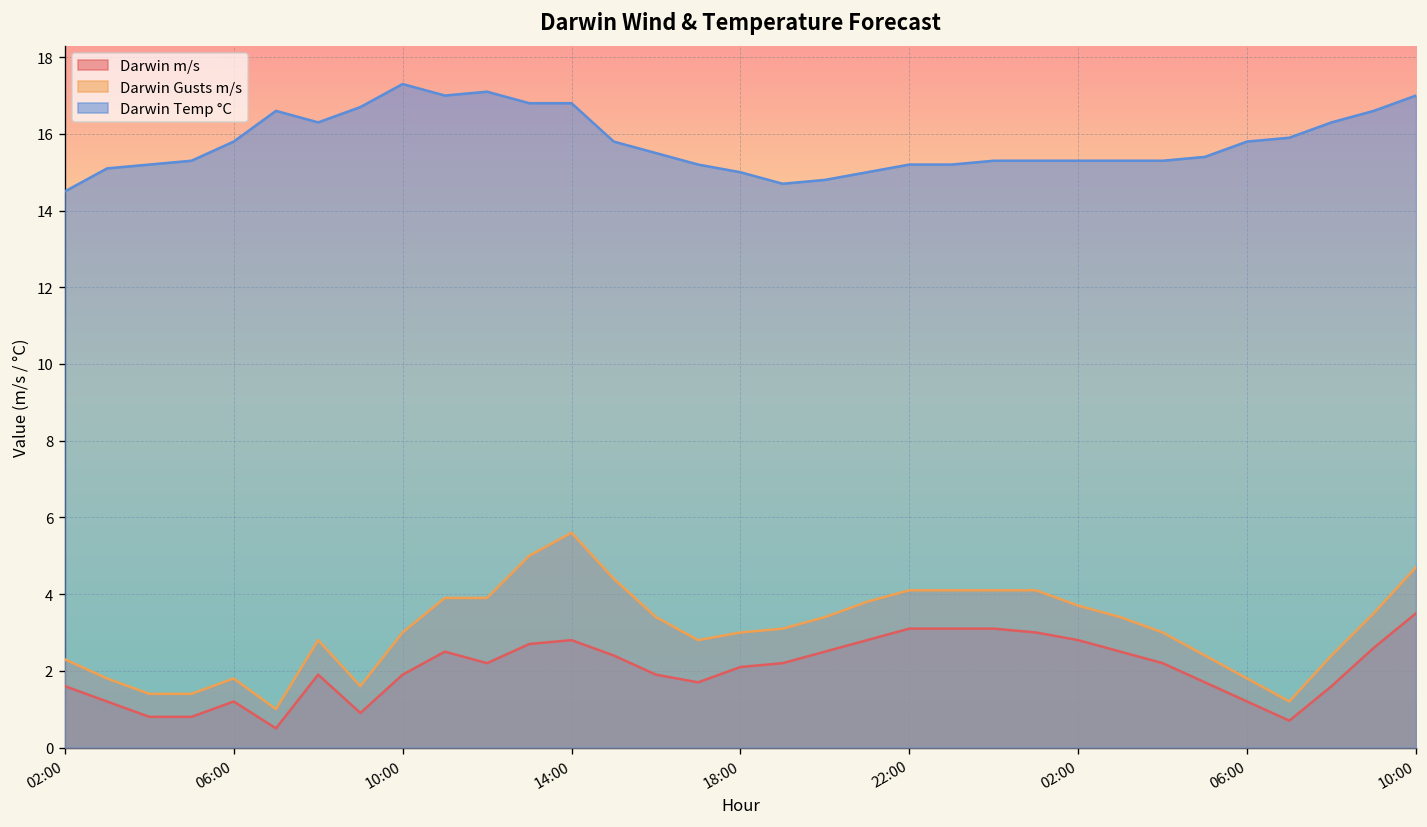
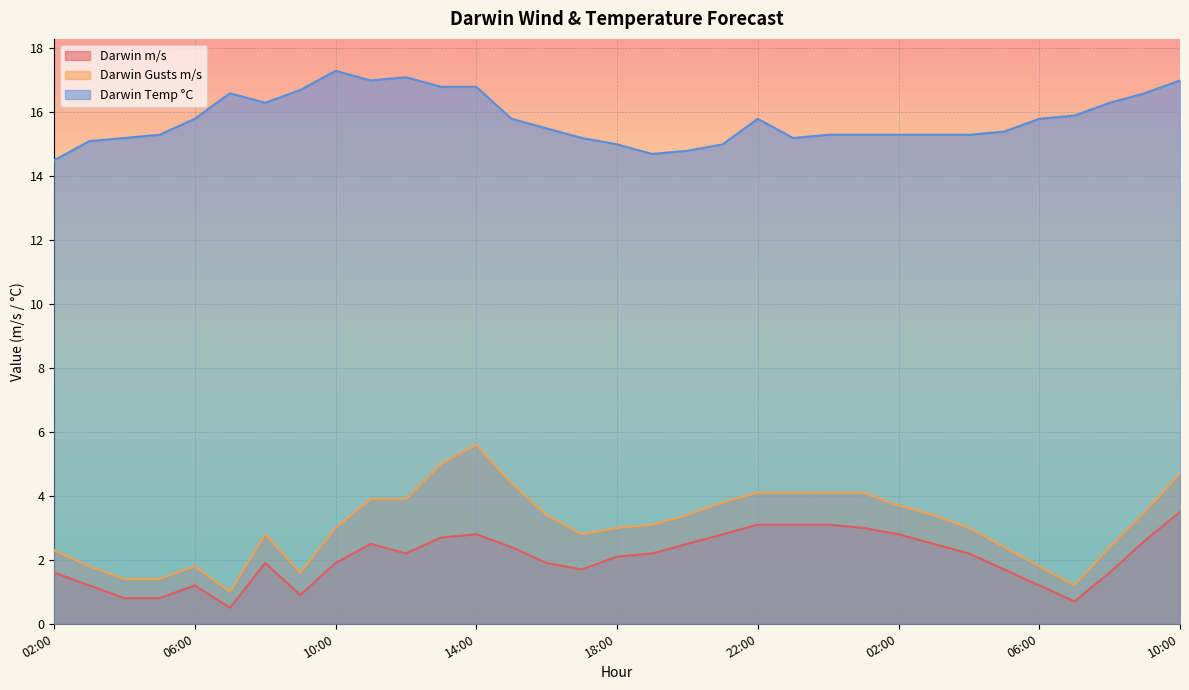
  {
    "Darwin Temp °C": {
      "14:00": 16.8,
      "18:00": 15.0,
-     "22:00": 15.2
+     "22:00": 15.8
    }
  }
